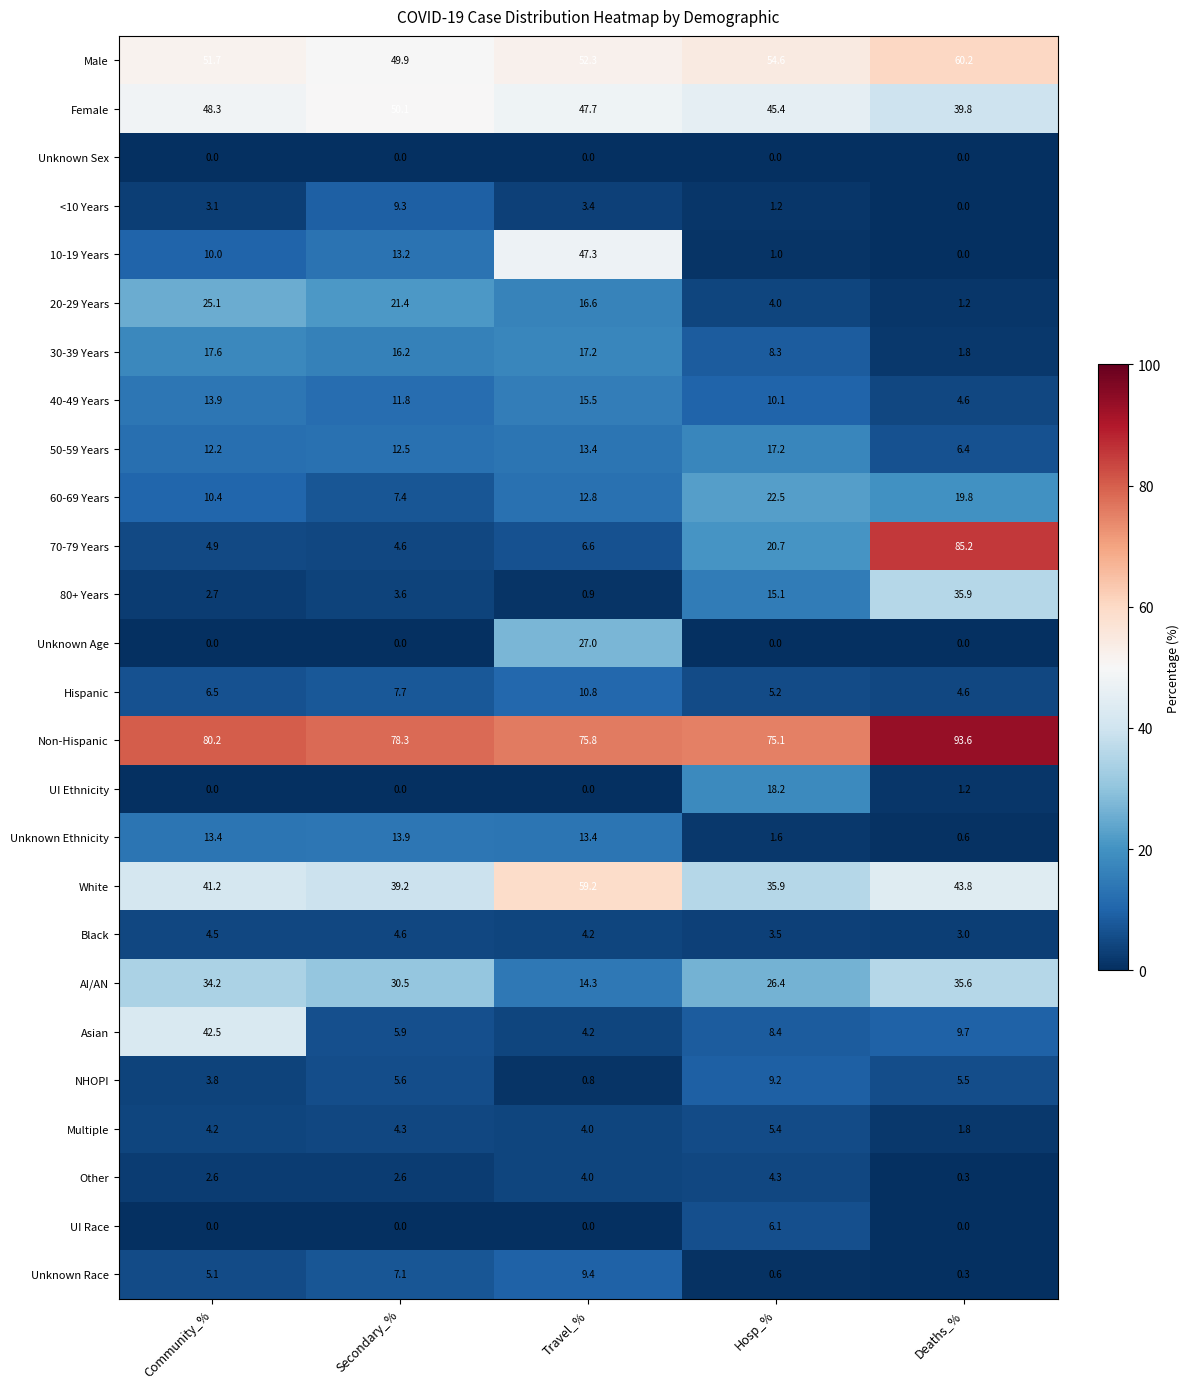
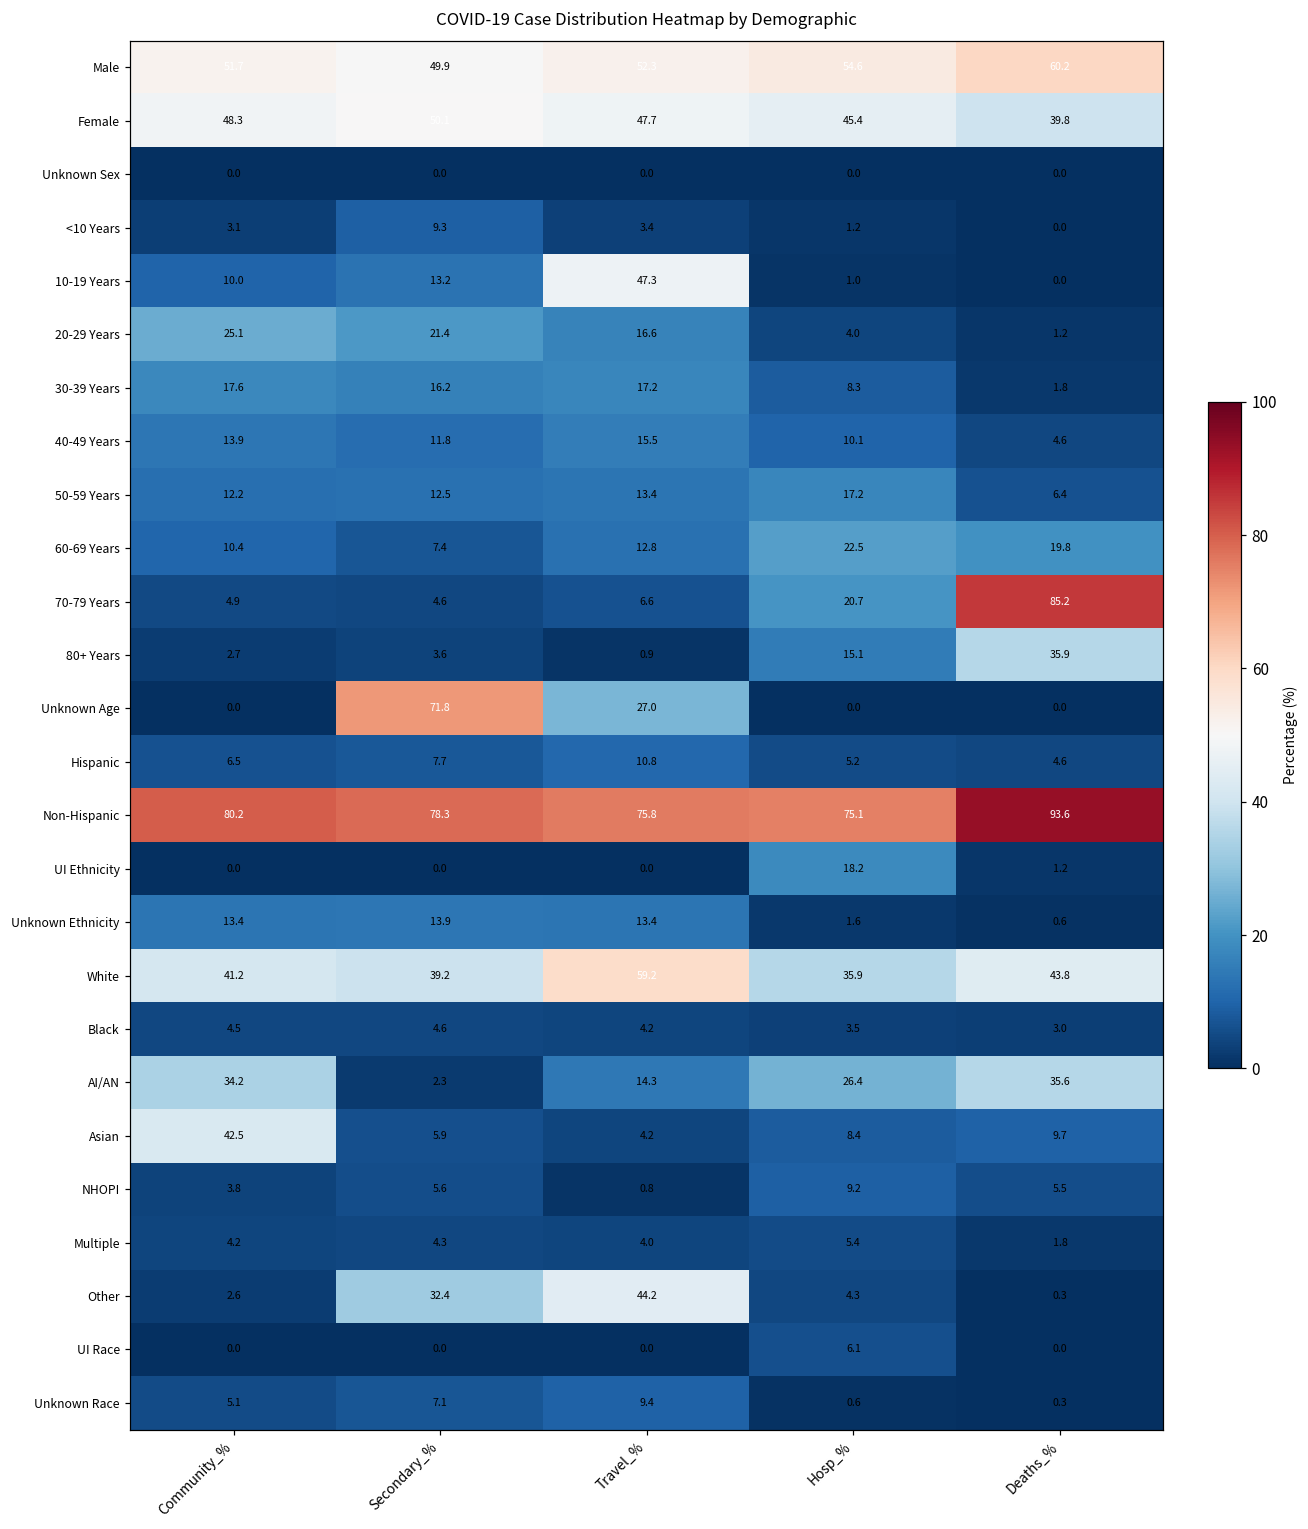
  {
    "Male": {
      "Secondary_%": 49.9,
      "Deaths_%": 60.2
    },
    "Female": {
      "Community_%": 48.3,
      "Travel_%": 47.7,
      "Hosp_%": 45.4,
      "Deaths_%": 39.8
    },
    "Unknown Sex": {
      "Community_%": 0.0,
      "Secondary_%": 0.0,
      "Travel_%": 0.0,
      "Hosp_%": 0.0,
      "Deaths_%": 0.0
    },
    "<10 Years": {
      "Community_%": 3.1,
      "Secondary_%": 9.3,
      "Travel_%": 3.4,
      "Hosp_%": 1.2,
      "Deaths_%": 0.0
    },
    "10-19 Years": {
      "Community_%": 10.0,
      "Secondary_%": 13.2,
      "Travel_%": 47.3,
      "Hosp_%": 1.0,
      "Deaths_%": 0.0
    },
    "20-29 Years": {
      "Community_%": 25.1,
      "Secondary_%": 21.4,
      "Travel_%": 16.6,
      "Hosp_%": 4.0,
      "Deaths_%": 1.2
    },
    "30-39 Years": {
      "Community_%": 17.6,
      "Secondary_%": 16.2,
      "Travel_%": 17.2,
      "Hosp_%": 8.3,
      "Deaths_%": 1.8
    },
    "40-49 Years": {
      "Community_%": 13.9,
      "Secondary_%": 11.8,
      "Travel_%": 15.5,
      "Hosp_%": 10.1,
      "Deaths_%": 4.6
    },
    "50-59 Years": {
      "Community_%": 12.2,
      "Secondary_%": 12.5,
      "Travel_%": 13.4,
      "Hosp_%": 17.2,
      "Deaths_%": 6.4
    },
    "60-69 Years": {
      "Community_%": 10.4,
      "Secondary_%": 7.4,
      "Travel_%": 12.8,
      "Hosp_%": 22.5,
      "Deaths_%": 19.8
    },
    "70-79 Years": {
      "Community_%": 4.9,
      "Secondary_%": 4.6,
      "Travel_%": 6.6,
      "Hosp_%": 20.7,
      "Deaths_%": 85.2
    },
    "80+ Years": {
      "Community_%": 2.7,
      "Secondary_%": 3.6,
      "Travel_%": 0.9,
      "Hosp_%": 15.1,
      "Deaths_%": 35.9
    },
    "Unknown Age": {
      "Community_%": 0.0,
-     "Secondary_%": 0.0,
+     "Secondary_%": 71.8,
      "Travel_%": 27.0,
      "Hosp_%": 0.0,
      "Deaths_%": 0.0
    },
    "Hispanic": {
      "Community_%": 6.5,
      "Secondary_%": 7.7,
      "Travel_%": 10.8,
      "Hosp_%": 5.2,
      "Deaths_%": 4.6
    },
    "Non-Hispanic": {
      "Community_%": 80.2,
      "Secondary_%": 78.3,
      "Travel_%": 75.8,
      "Hosp_%": 75.1,
      "Deaths_%": 93.6
    },
    "UI Ethnicity": {
      "Community_%": 0.0,
      "Secondary_%": 0.0,
      "Travel_%": 0.0,
      "Hosp_%": 18.2,
      "Deaths_%": 1.2
    },
    "Unknown Ethnicity": {
      "Community_%": 13.4,
      "Secondary_%": 13.9,
      "Travel_%": 13.4,
      "Hosp_%": 1.6,
      "Deaths_%": 0.6
    },
    "White": {
      "Community_%": 41.2,
      "Secondary_%": 39.2,
      "Travel_%": 59.2,
      "Hosp_%": 35.9,
      "Deaths_%": 43.8
    },
    "Black": {
      "Community_%": 4.5,
      "Secondary_%": 4.6,
      "Travel_%": 4.2,
      "Hosp_%": 3.5,
      "Deaths_%": 3.0
    },
    "AI/AN": {
      "Community_%": 34.2,
-     "Secondary_%": 30.5,
+     "Secondary_%": 2.3,
      "Travel_%": 14.3,
      "Hosp_%": 26.4,
      "Deaths_%": 35.6
    },
    "Asian": {
      "Community_%": 42.5,
      "Secondary_%": 5.9,
      "Travel_%": 4.2,
      "Hosp_%": 8.4,
      "Deaths_%": 9.7
    },
    "NHOPI": {
      "Community_%": 3.8,
      "Secondary_%": 5.6,
      "Travel_%": 0.8,
      "Hosp_%": 9.2,
      "Deaths_%": 5.5
    },
    "Multiple": {
      "Community_%": 4.2,
      "Secondary_%": 4.3,
      "Travel_%": 4.0,
      "Hosp_%": 5.4,
      "Deaths_%": 1.8
    },
    "Other": {
      "Community_%": 2.6,
-     "Secondary_%": 2.6,
-     "Travel_%": 4.0,
+     "Secondary_%": 32.4,
+     "Travel_%": 44.2,
      "Hosp_%": 4.3,
      "Deaths_%": 0.3
    },
    "UI Race": {
      "Community_%": 0.0,
      "Secondary_%": 0.0,
      "Travel_%": 0.0,
      "Hosp_%": 6.1,
      "Deaths_%": 0.0
    },
    "Unknown Race": {
      "Community_%": 5.1,
      "Secondary_%": 7.1,
      "Travel_%": 9.4,
      "Hosp_%": 0.6,
      "Deaths_%": 0.3
    }
  }
